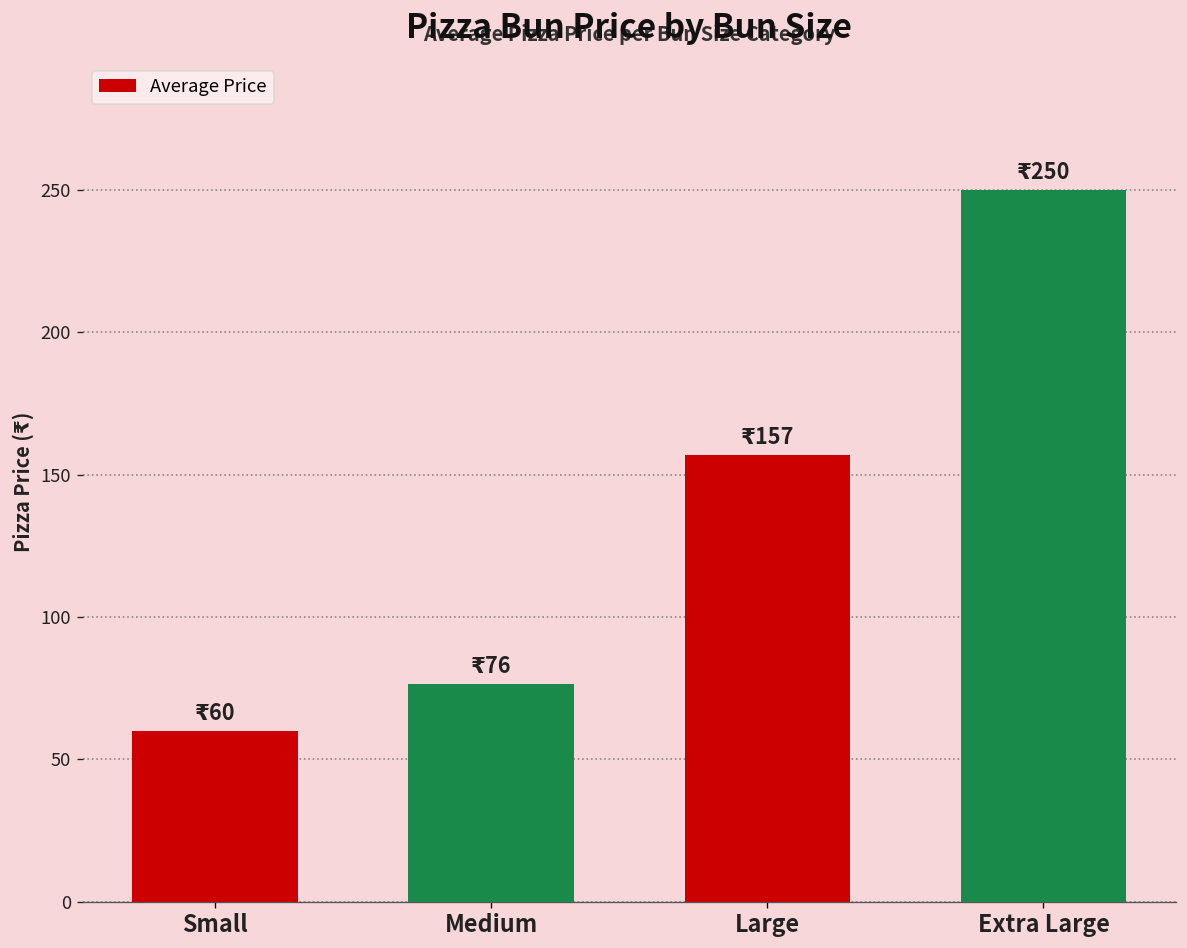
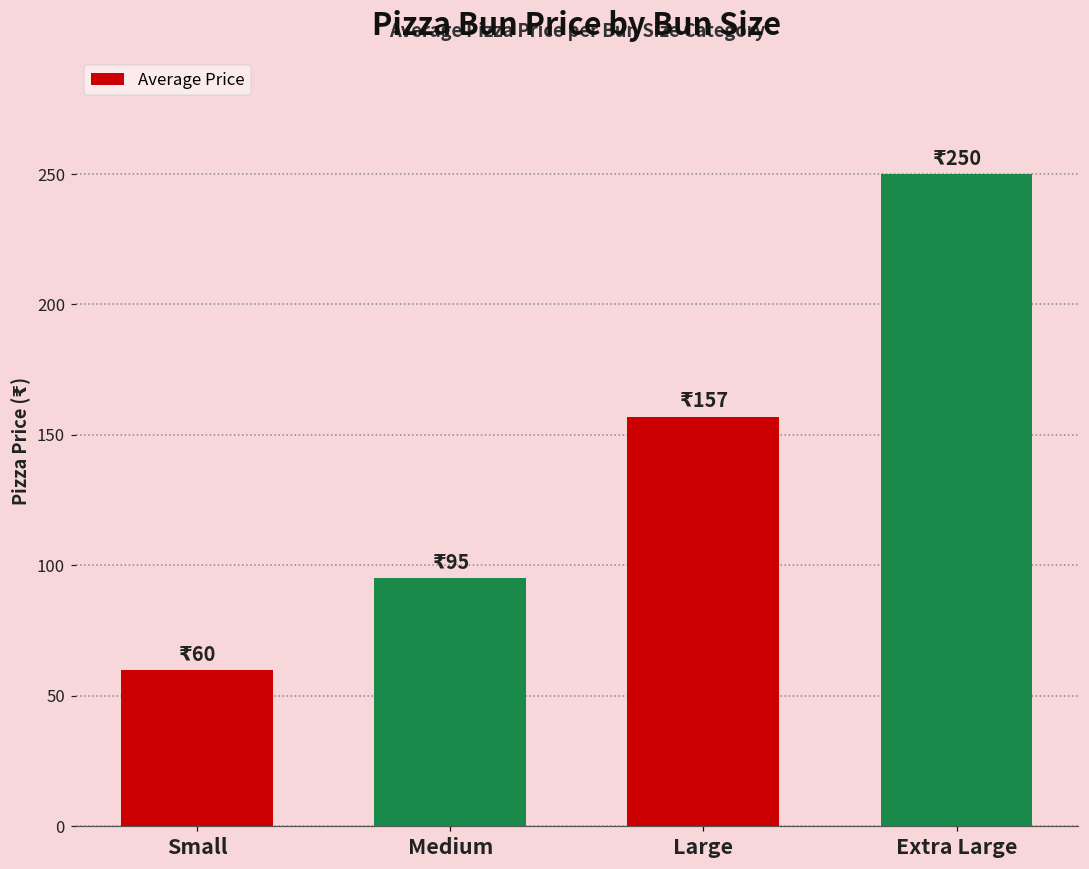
  {
    "Small": 60,
-   "Medium": 76,
+   "Medium": 95,
    "Large": 157,
    "Extra Large": 250
  }
